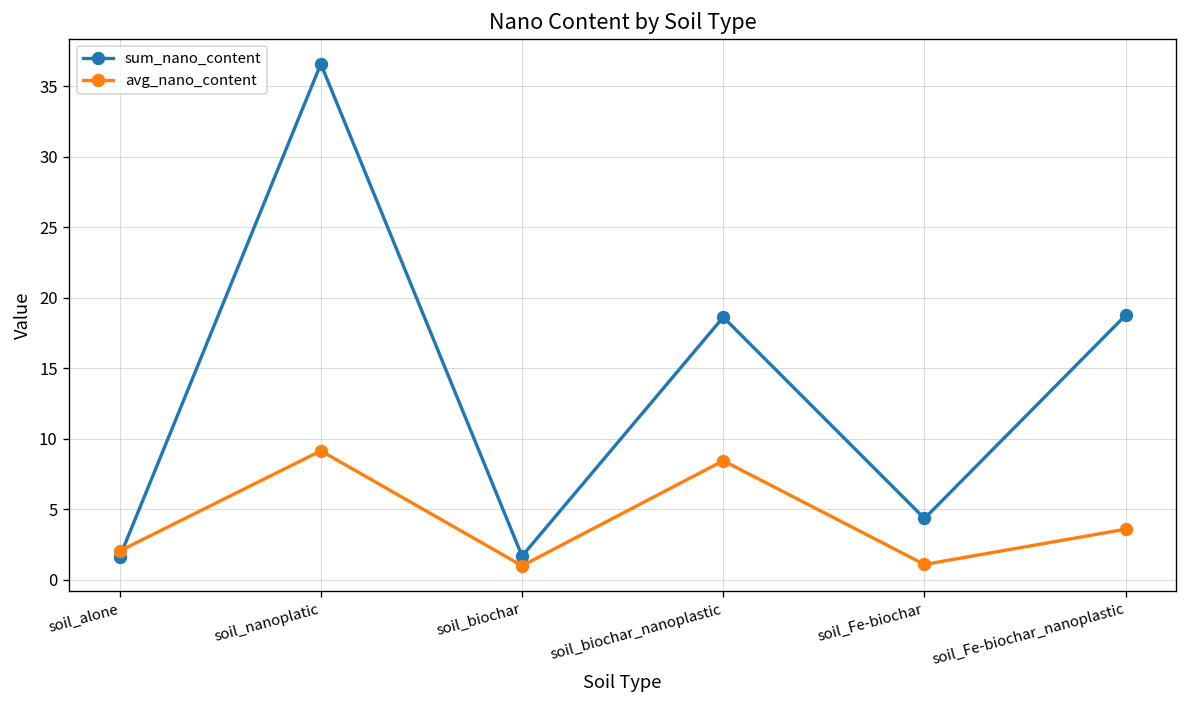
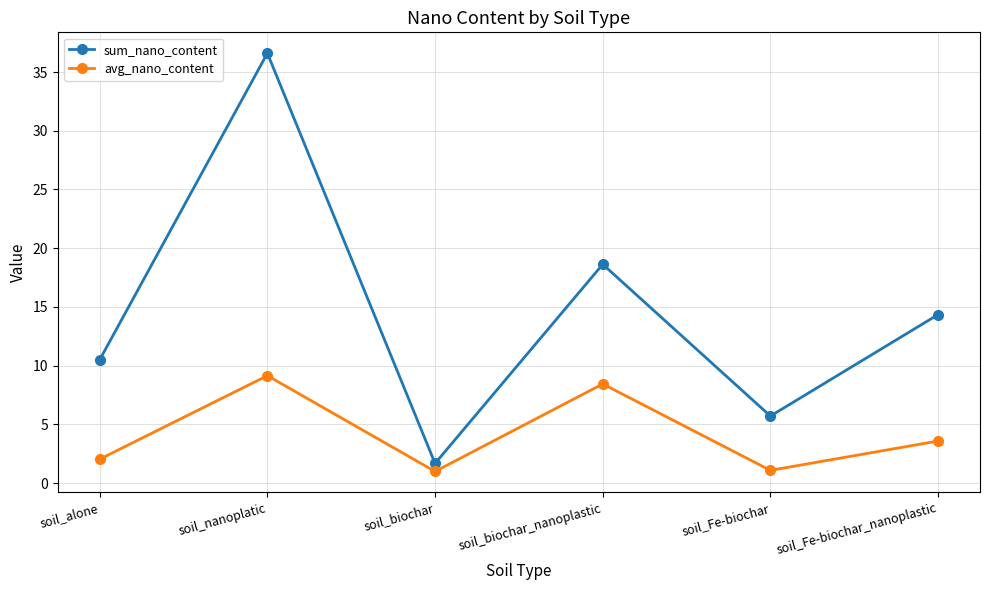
  {
    "sum_nano_content": {
-     "soil_alone": 1.6,
+     "soil_alone": 10.5,
      "soil_nanoplatic": 36.6,
      "soil_biochar": 1.7,
      "soil_biochar_nanoplastic": 18.6,
-     "soil_Fe-biochar": 4.4,
-     "soil_Fe-biochar_nanoplastic": 18.8
+     "soil_Fe-biochar": 5.7,
+     "soil_Fe-biochar_nanoplastic": 14.4
    },
    "avg_nano_content": {
      "soil_alone": 2.0,
      "soil_nanoplatic": 9.2,
      "soil_biochar": 1.0,
      "soil_biochar_nanoplastic": 8.4,
      "soil_Fe-biochar": 1.1,
      "soil_Fe-biochar_nanoplastic": 3.6
    }
  }
